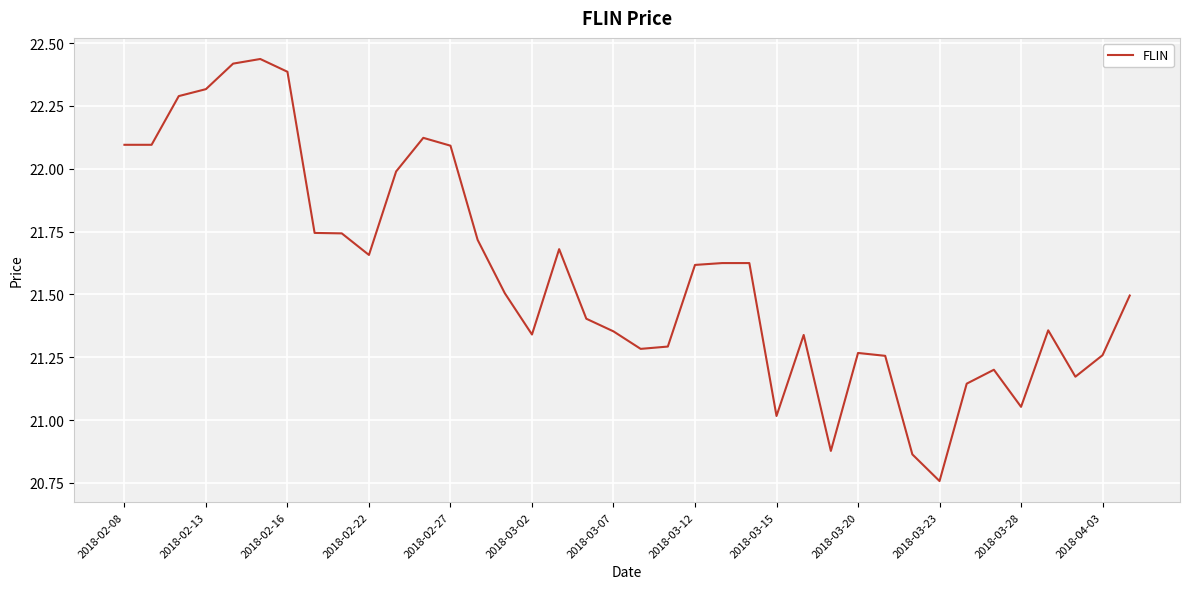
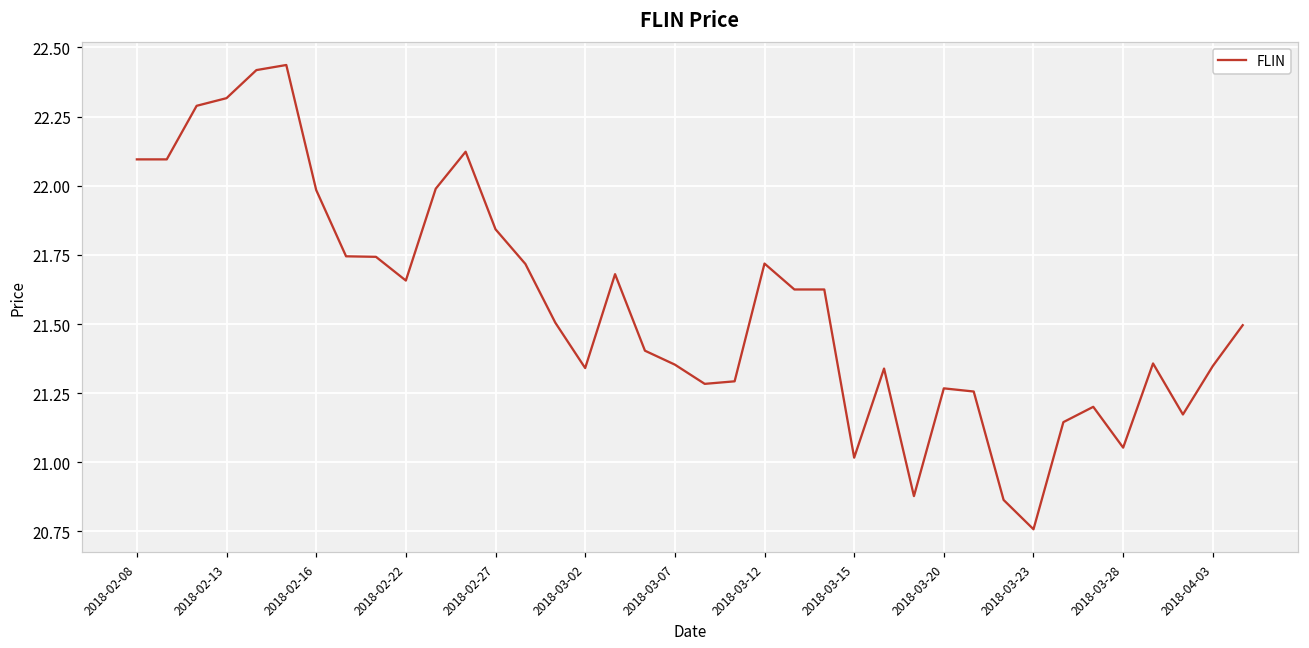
  {
    "2018-02-08": 22.10,
    "2018-02-13": 22.32,
-   "2018-02-16": 22.39,
+   "2018-02-16": 21.98,
    "2018-02-22": 21.66,
-   "2018-02-27": 22.09,
+   "2018-02-27": 21.84,
    "2018-03-02": 21.34,
    "2018-03-07": 21.35,
-   "2018-03-12": 21.62,
+   "2018-03-12": 21.72,
    "2018-03-15": 21.02,
    "2018-03-20": 21.27,
    "2018-03-23": 20.76,
    "2018-03-28": 21.05,
-   "2018-04-03": 21.26
+   "2018-04-03": 21.35
  }
